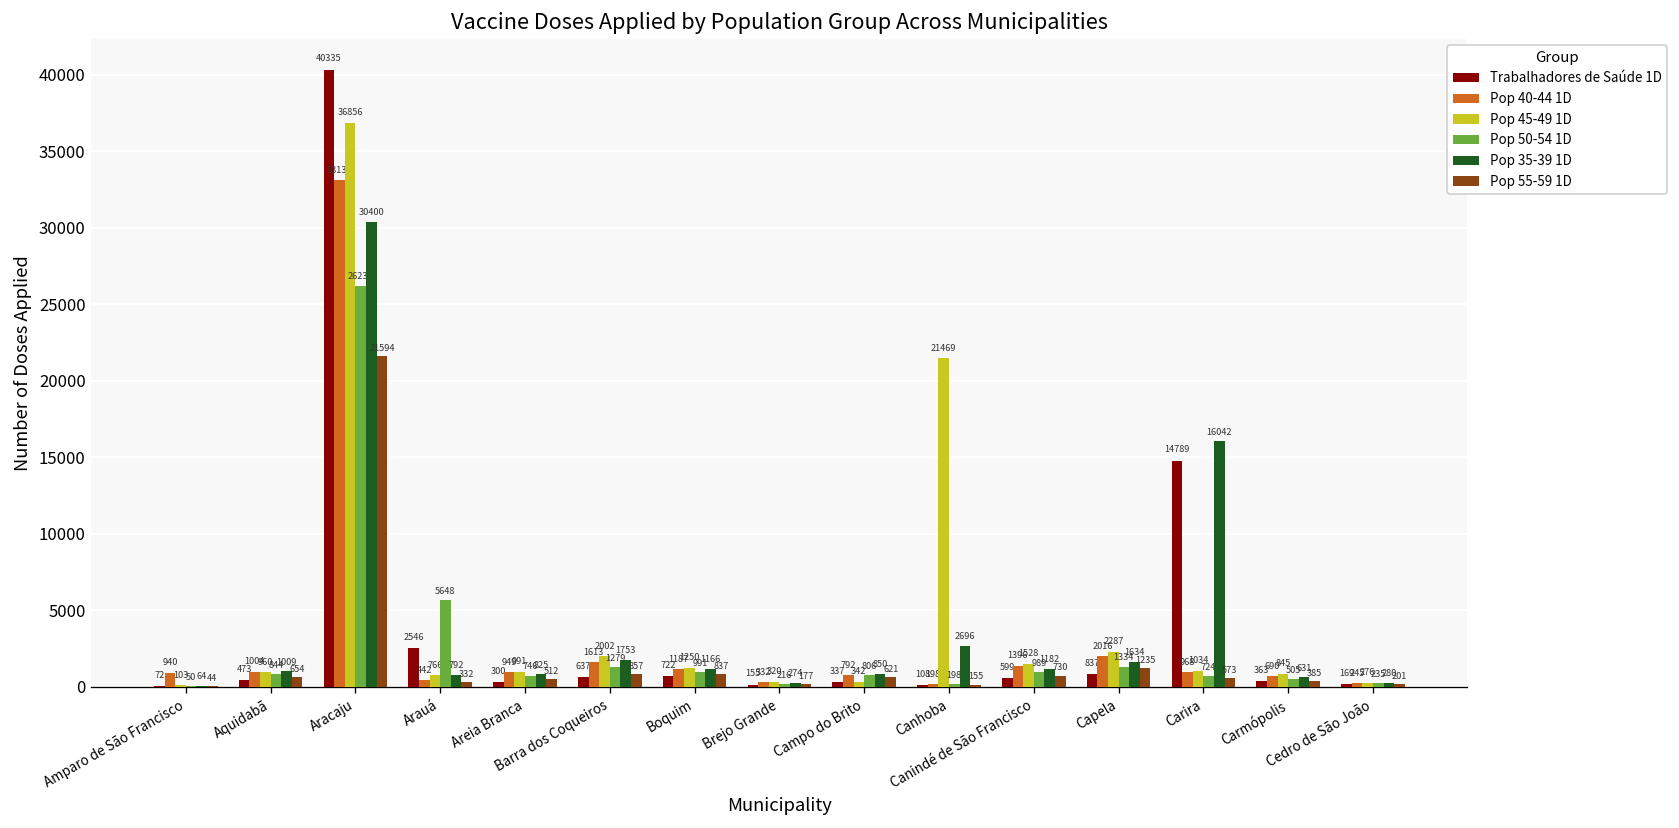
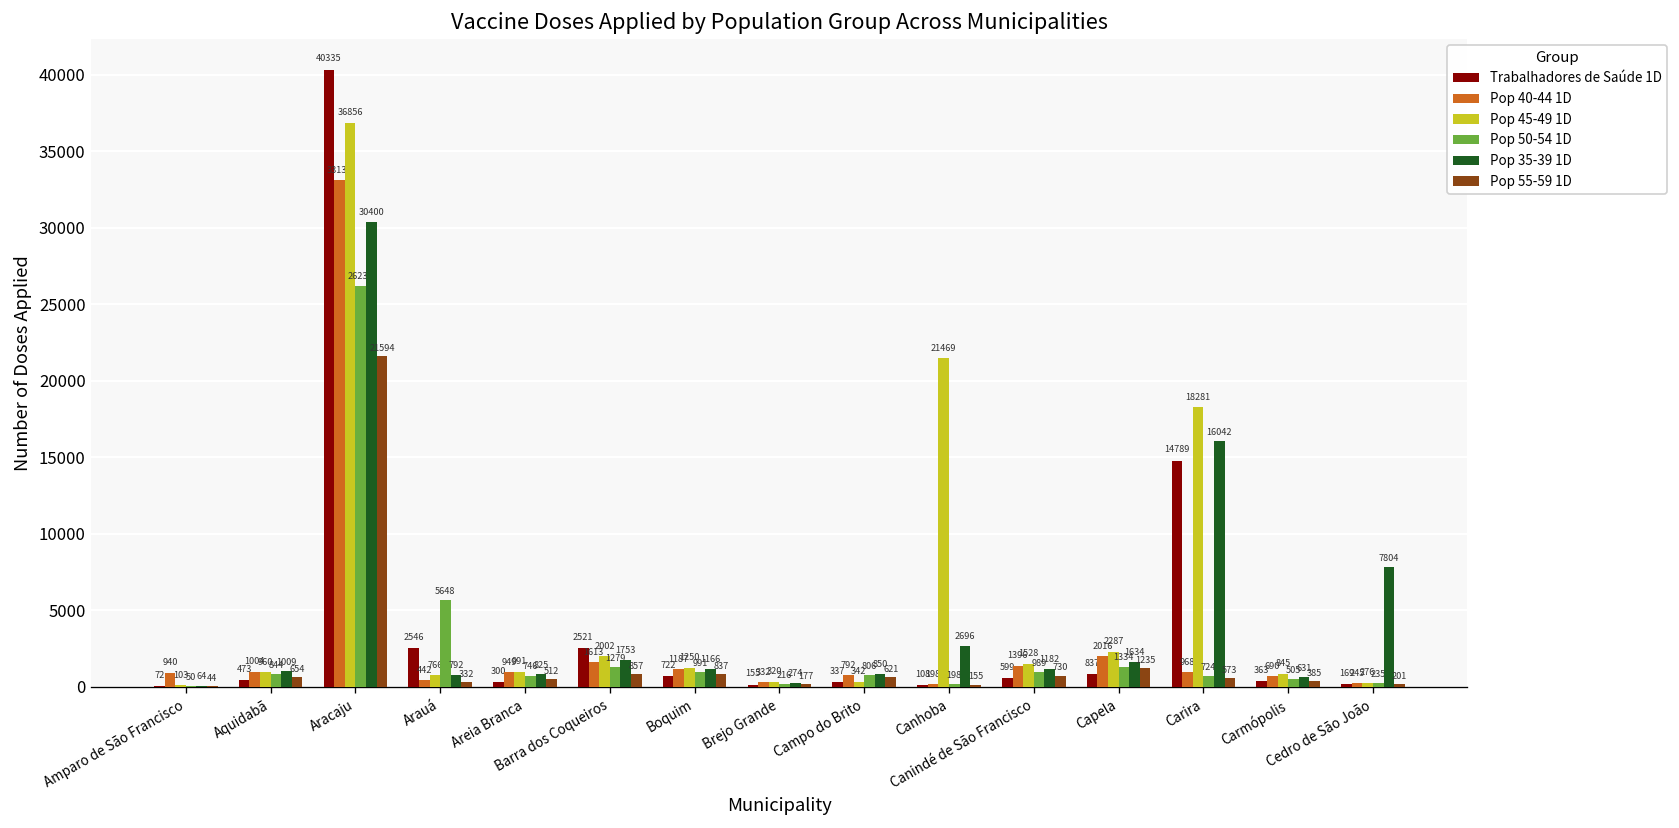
  {
    "Trabalhadores de Saúde 1D": {
      "Amparo de São Francisco": 72,
      "Aquidabã": 473,
      "Aracaju": 40335,
      "Arauá": 2546,
      "Areia Branca": 300,
-     "Barra dos Coqueiros": 637,
+     "Barra dos Coqueiros": 2521,
      "Campo do Brito": 337,
      "Canindé de São Francisco": 599,
      "Capela": 837,
      "Carira": 14789
    },
    "Pop 40-44 1D": {
      "Amparo de São Francisco": 940,
      "Aracaju": 33130,
      "Arauá": 442,
      "Campo do Brito": 792,
      "Carira": 968
    },
    "Pop 45-49 1D": {
      "Amparo de São Francisco": 103,
      "Aracaju": 36856,
      "Arauá": 766,
      "Campo do Brito": 342,
      "Canhoba": 21469,
-     "Carira": 1034
+     "Carira": 18281
    },
    "Pop 50-54 1D": {
      "Amparo de São Francisco": 50,
      "Aracaju": 26231,
      "Arauá": 5648,
      "Barra dos Coqueiros": 1279,
      "Canhoba": 198,
      "Carira": 724
    },
    "Pop 35-39 1D": {
      "Amparo de São Francisco": 64,
      "Aracaju": 30400,
      "Arauá": 792,
      "Barra dos Coqueiros": 1753,
      "Canhoba": 2696,
      "Carira": 16042,
-     "Cedro de São João": 280
+     "Cedro de São João": 7804
    },
    "Pop 55-59 1D": {
      "Amparo de São Francisco": 44,
      "Aquidabã": 654,
      "Aracaju": 21594,
      "Arauá": 332,
      "Areia Branca": 512,
      "Barra dos Coqueiros": 857,
      "Campo do Brito": 621,
      "Canhoba": 155,
      "Canindé de São Francisco": 730,
      "Capela": 1235,
      "Carira": 573,
      "Carmópolis": 385,
      "Cedro de São João": 201
    }
  }
